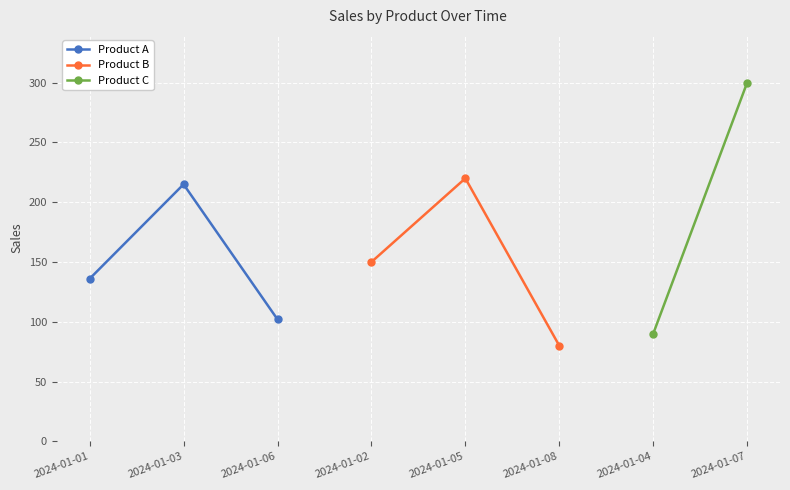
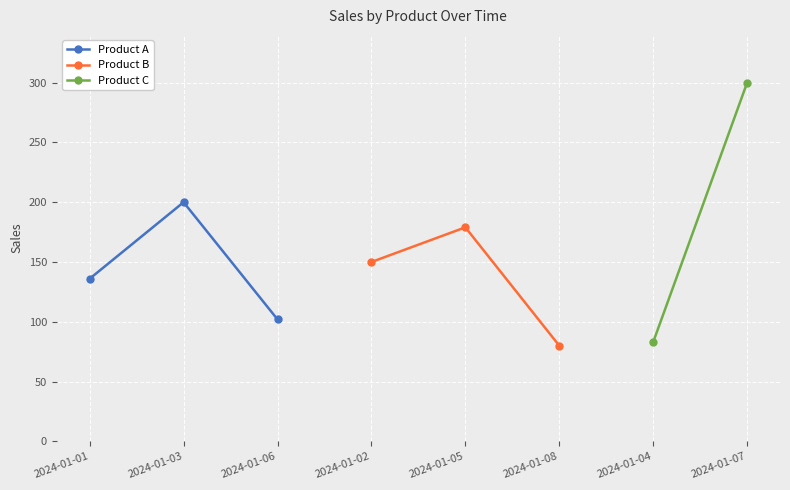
  {
    "Product A": {
      "2024-01-01": 136,
-     "2024-01-03": 215,
+     "2024-01-03": 200,
      "2024-01-06": 102
    },
    "Product B": {
      "2024-01-02": 150,
-     "2024-01-05": 220,
+     "2024-01-05": 179,
      "2024-01-08": 80
    },
    "Product C": {
-     "2024-01-04": 90,
+     "2024-01-04": 83,
      "2024-01-07": 300
    }
  }
